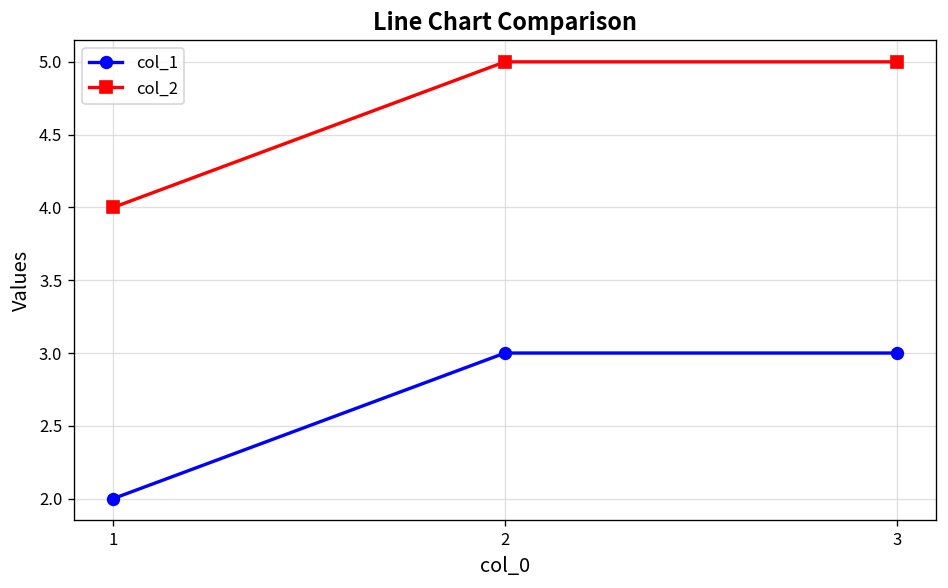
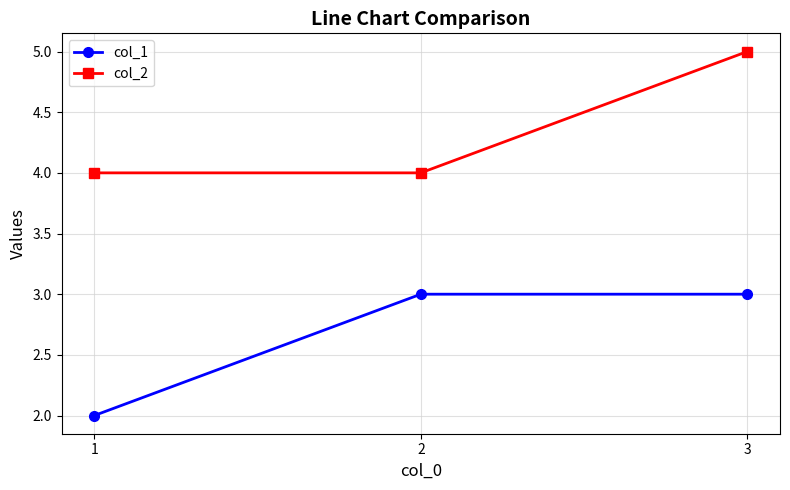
  {
    "col_1": {
      "1": 2,
      "2": 3,
      "3": 3
    },
    "col_2": {
      "1": 4,
-     "2": 5,
+     "2": 4,
      "3": 5
    }
  }
